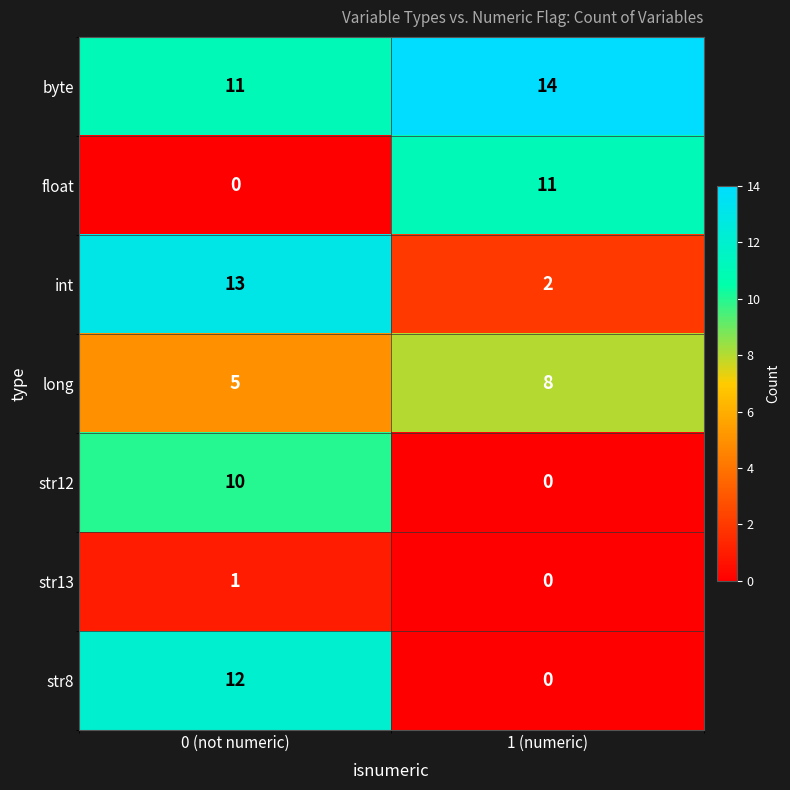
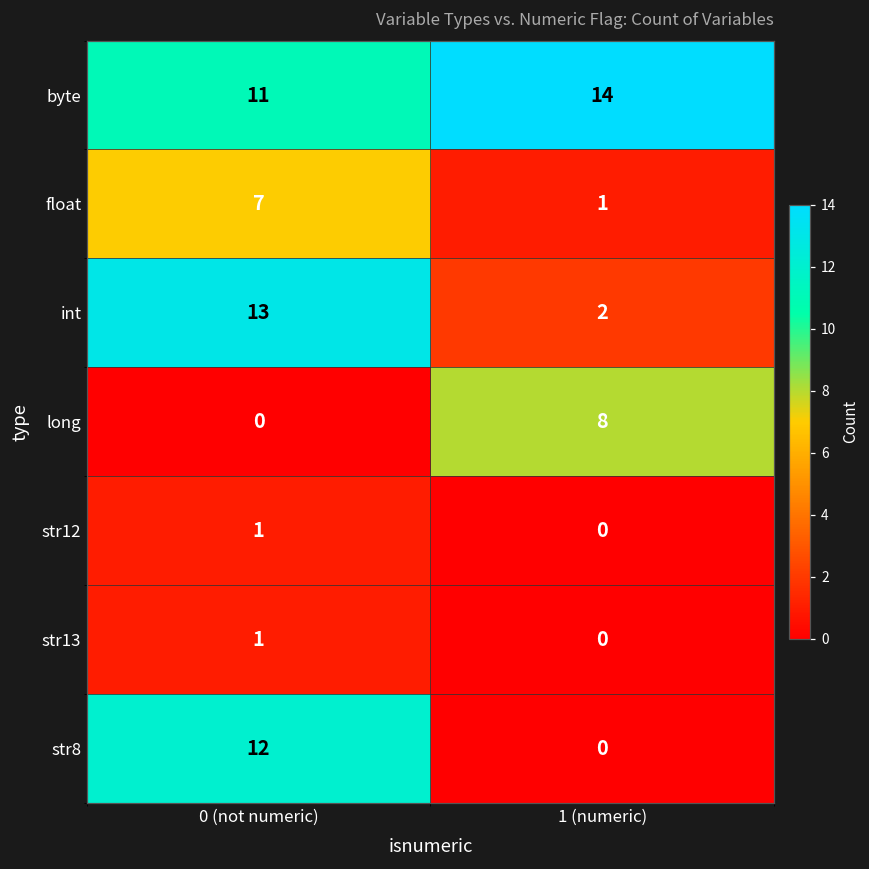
  {
    "byte": {
      "0 (not numeric)": 11,
      "1 (numeric)": 14
    },
    "float": {
-     "0 (not numeric)": 0,
-     "1 (numeric)": 11
+     "0 (not numeric)": 7,
+     "1 (numeric)": 1
    },
    "int": {
      "0 (not numeric)": 13,
      "1 (numeric)": 2
    },
    "long": {
-     "0 (not numeric)": 5,
+     "0 (not numeric)": 0,
      "1 (numeric)": 8
    },
    "str12": {
-     "0 (not numeric)": 10,
+     "0 (not numeric)": 1,
      "1 (numeric)": 0
    },
    "str13": {
      "0 (not numeric)": 1,
      "1 (numeric)": 0
    },
    "str8": {
      "0 (not numeric)": 12,
      "1 (numeric)": 0
    }
  }
